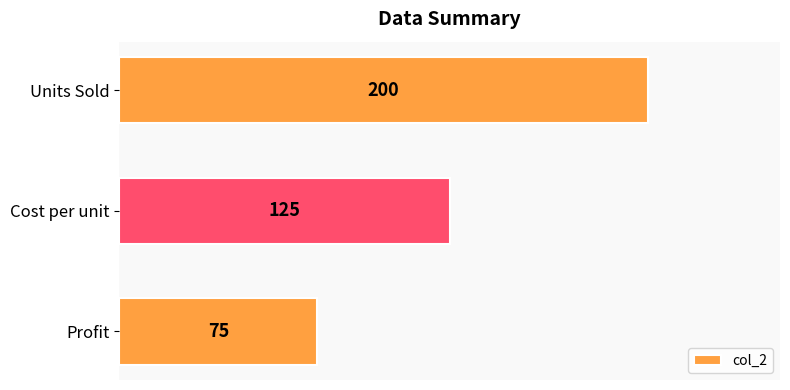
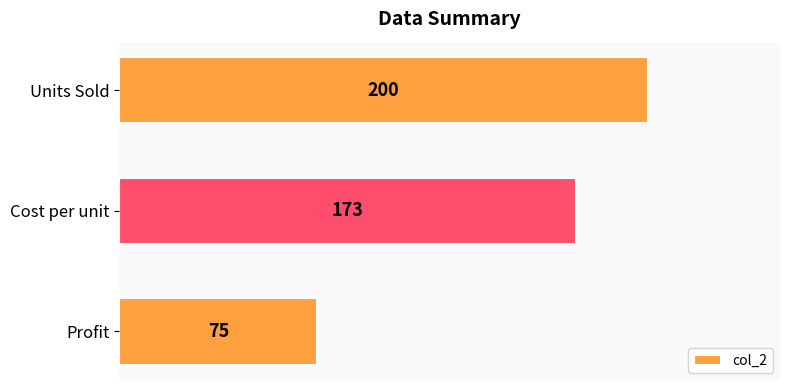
  {
    "Units Sold": 200,
-   "Cost per unit": 125,
+   "Cost per unit": 173,
    "Profit": 75
  }
